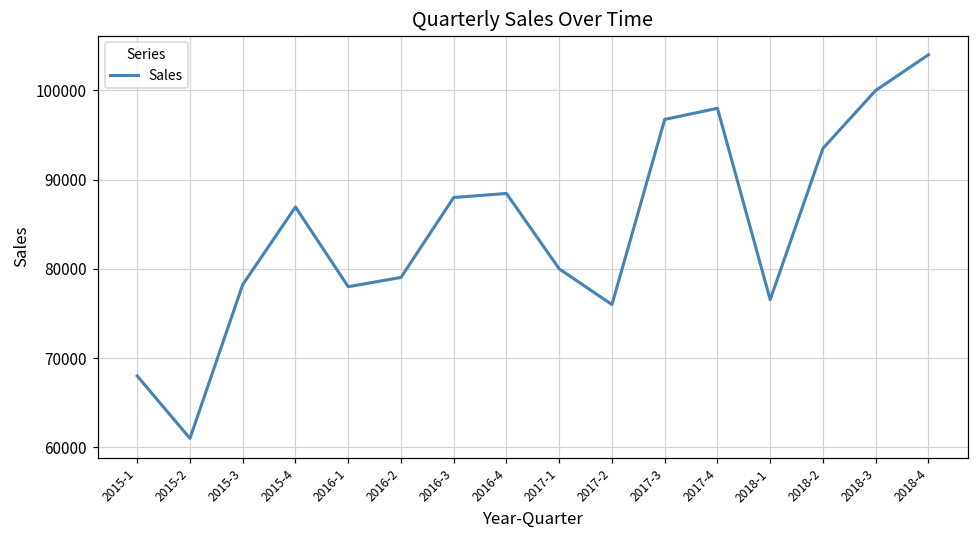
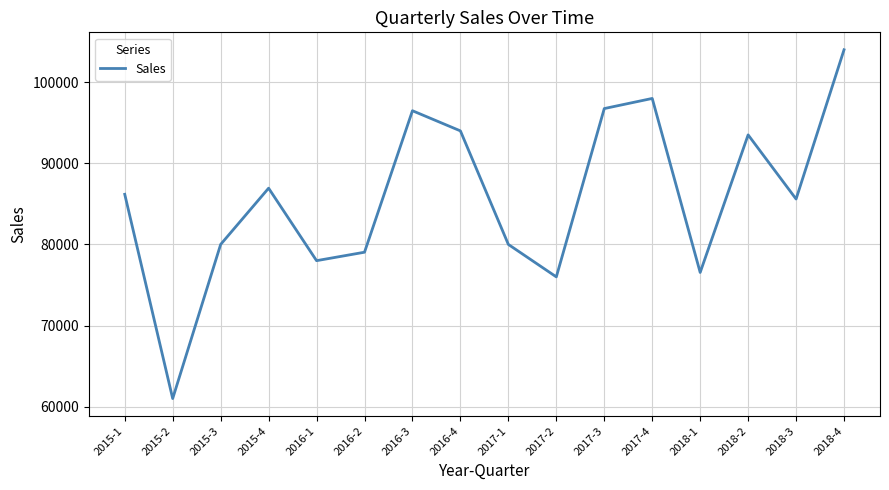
  {
-   "2015-1": 68000,
+   "2015-1": 86000,
    "2015-2": 61000,
-   "2015-3": 78000,
+   "2015-3": 80000,
    "2015-4": 87000,
    "2016-1": 78000,
    "2016-2": 79000,
-   "2016-3": 88000,
-   "2016-4": 88000,
+   "2016-3": 96000,
+   "2016-4": 94000,
    "2017-1": 80000,
    "2017-2": 76000,
    "2017-3": 97000,
    "2017-4": 98000,
    "2018-1": 77000,
    "2018-2": 94000,
-   "2018-3": 100000,
+   "2018-3": 86000,
    "2018-4": 104000
  }
